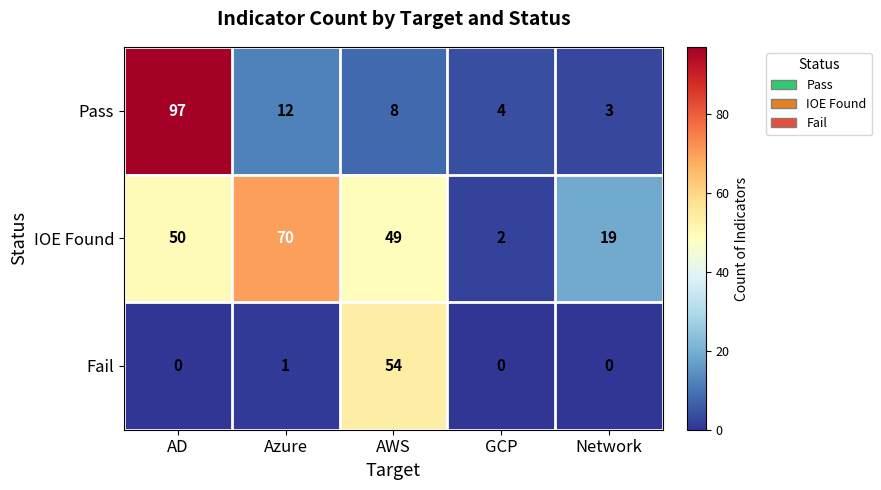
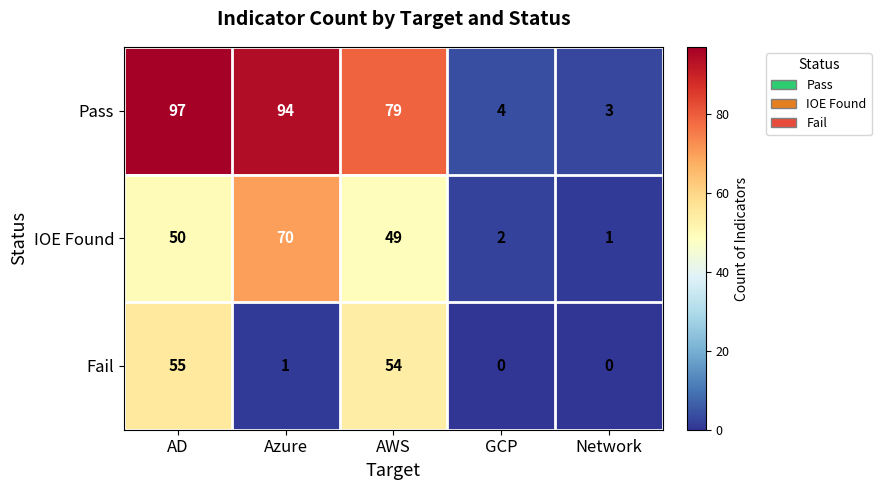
  {
    "Pass": {
      "AD": 97,
-     "Azure": 12,
-     "AWS": 8,
+     "Azure": 94,
+     "AWS": 79,
      "GCP": 4,
      "Network": 3
    },
    "IOE Found": {
      "AD": 50,
      "Azure": 70,
      "AWS": 49,
      "GCP": 2,
-     "Network": 19
+     "Network": 1
    },
    "Fail": {
-     "AD": 0,
+     "AD": 55,
      "Azure": 1,
      "AWS": 54,
      "GCP": 0,
      "Network": 0
    }
  }
